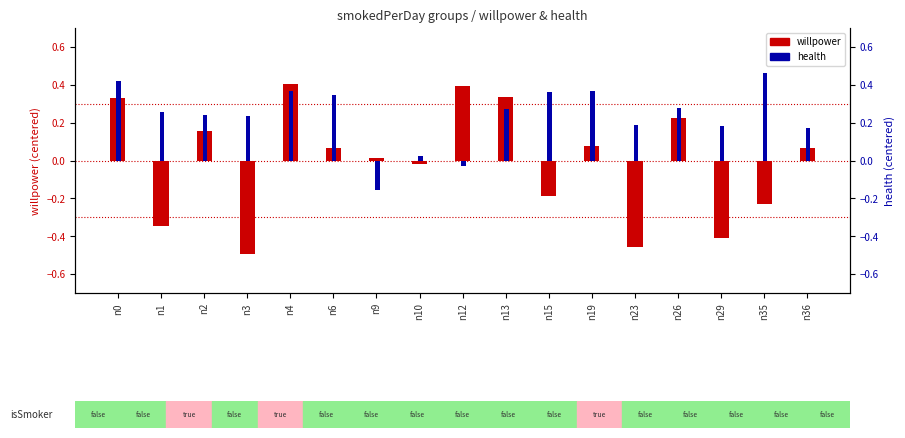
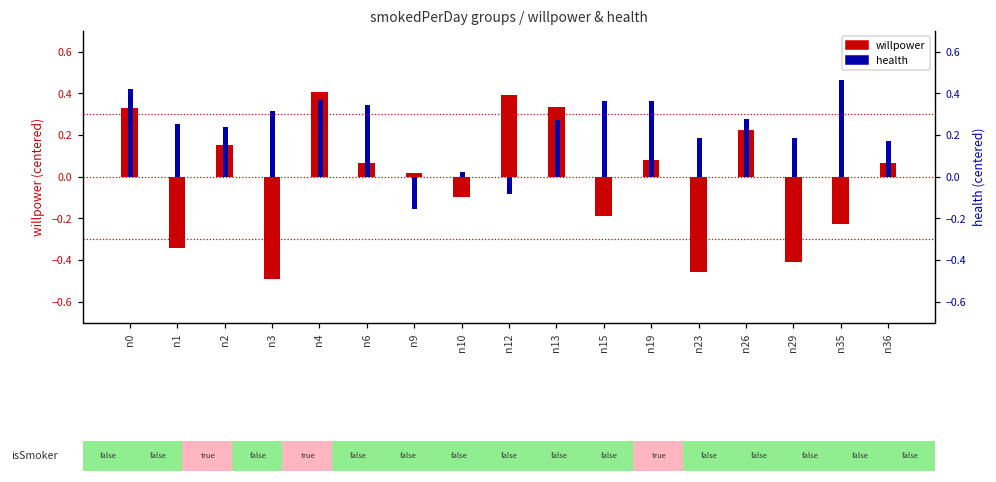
  {
    "willpower": {
      "n0": 0.33,
      "n1": -0.34,
      "n2": 0.15,
      "n3": -0.49,
      "n4": 0.40,
      "n6": 0.07,
      "n9": 0.02,
-     "n10": -0.02,
+     "n10": -0.10,
      "n12": 0.39,
      "n13": 0.33,
      "n15": -0.19,
      "n19": 0.08,
      "n23": -0.46,
      "n26": 0.23,
      "n29": -0.41,
      "n35": -0.23,
      "n36": 0.07
    },
    "health": {
      "n0": 0.42,
      "n1": 0.25,
      "n2": 0.24,
-     "n3": 0.23,
+     "n3": 0.31,
      "n4": 0.37,
      "n6": 0.34,
      "n9": -0.15,
      "n10": 0.02,
-     "n12": -0.03,
+     "n12": -0.08,
      "n13": 0.27,
      "n15": 0.36,
      "n19": 0.37,
      "n23": 0.19,
      "n26": 0.28,
      "n29": 0.18,
      "n35": 0.46,
      "n36": 0.17
    }
  }
